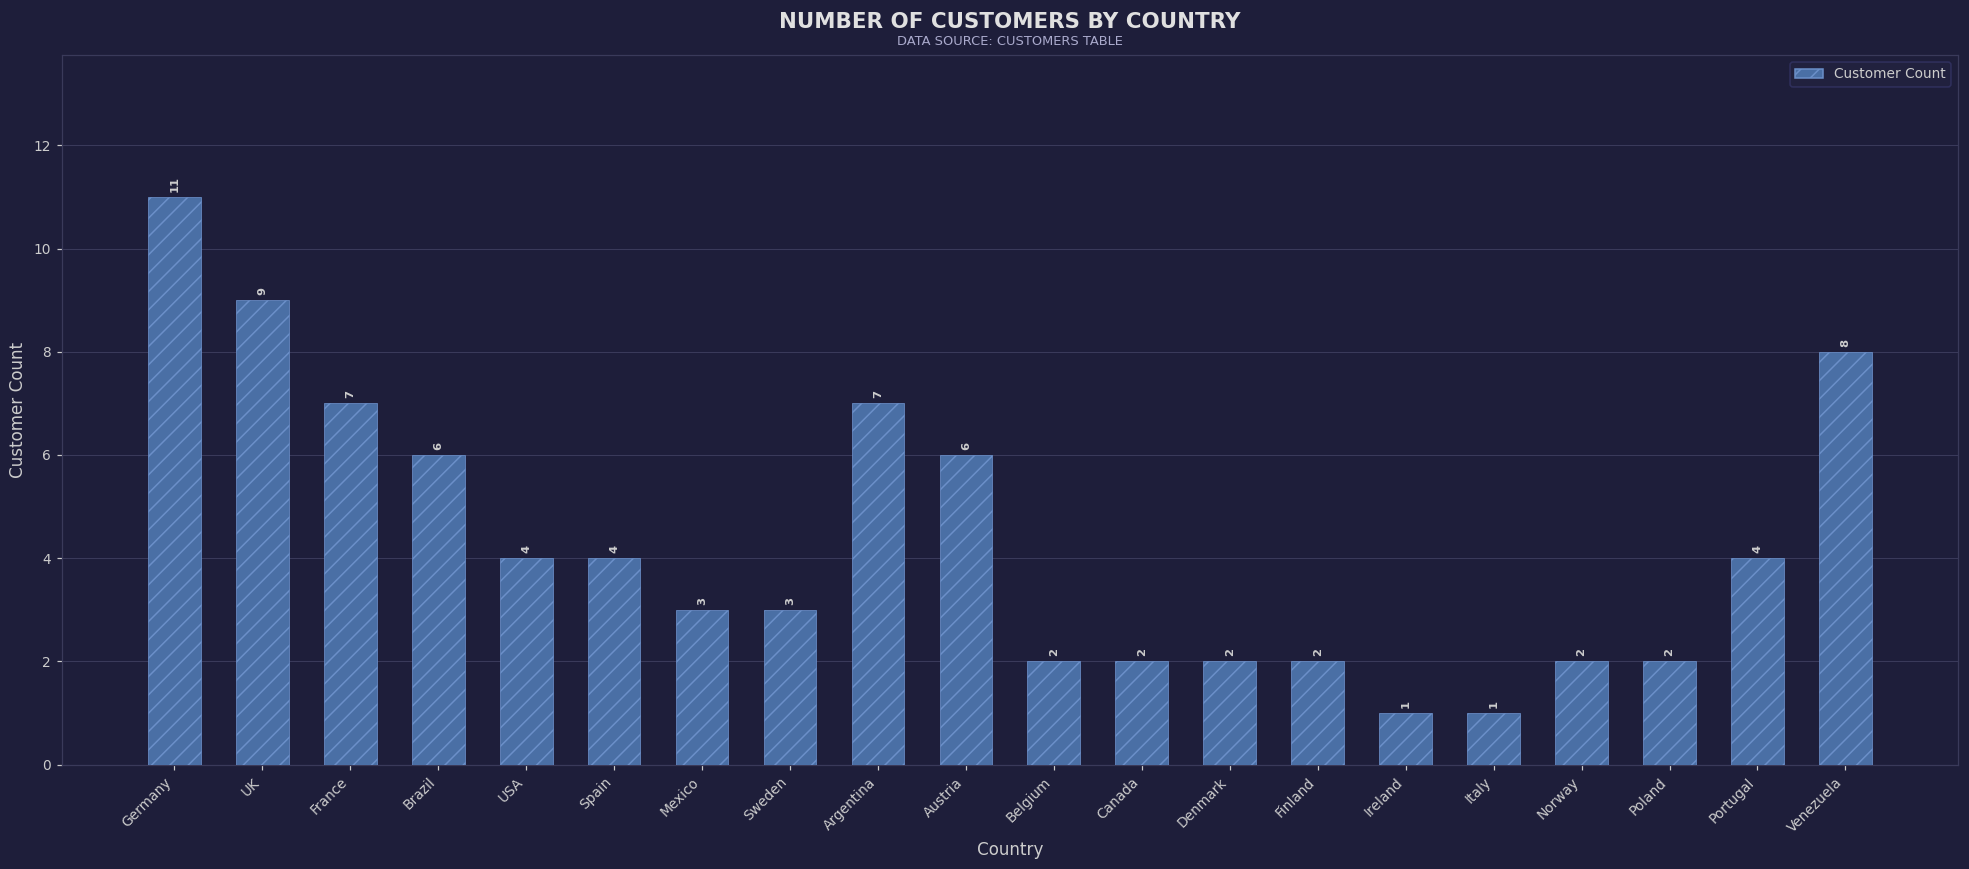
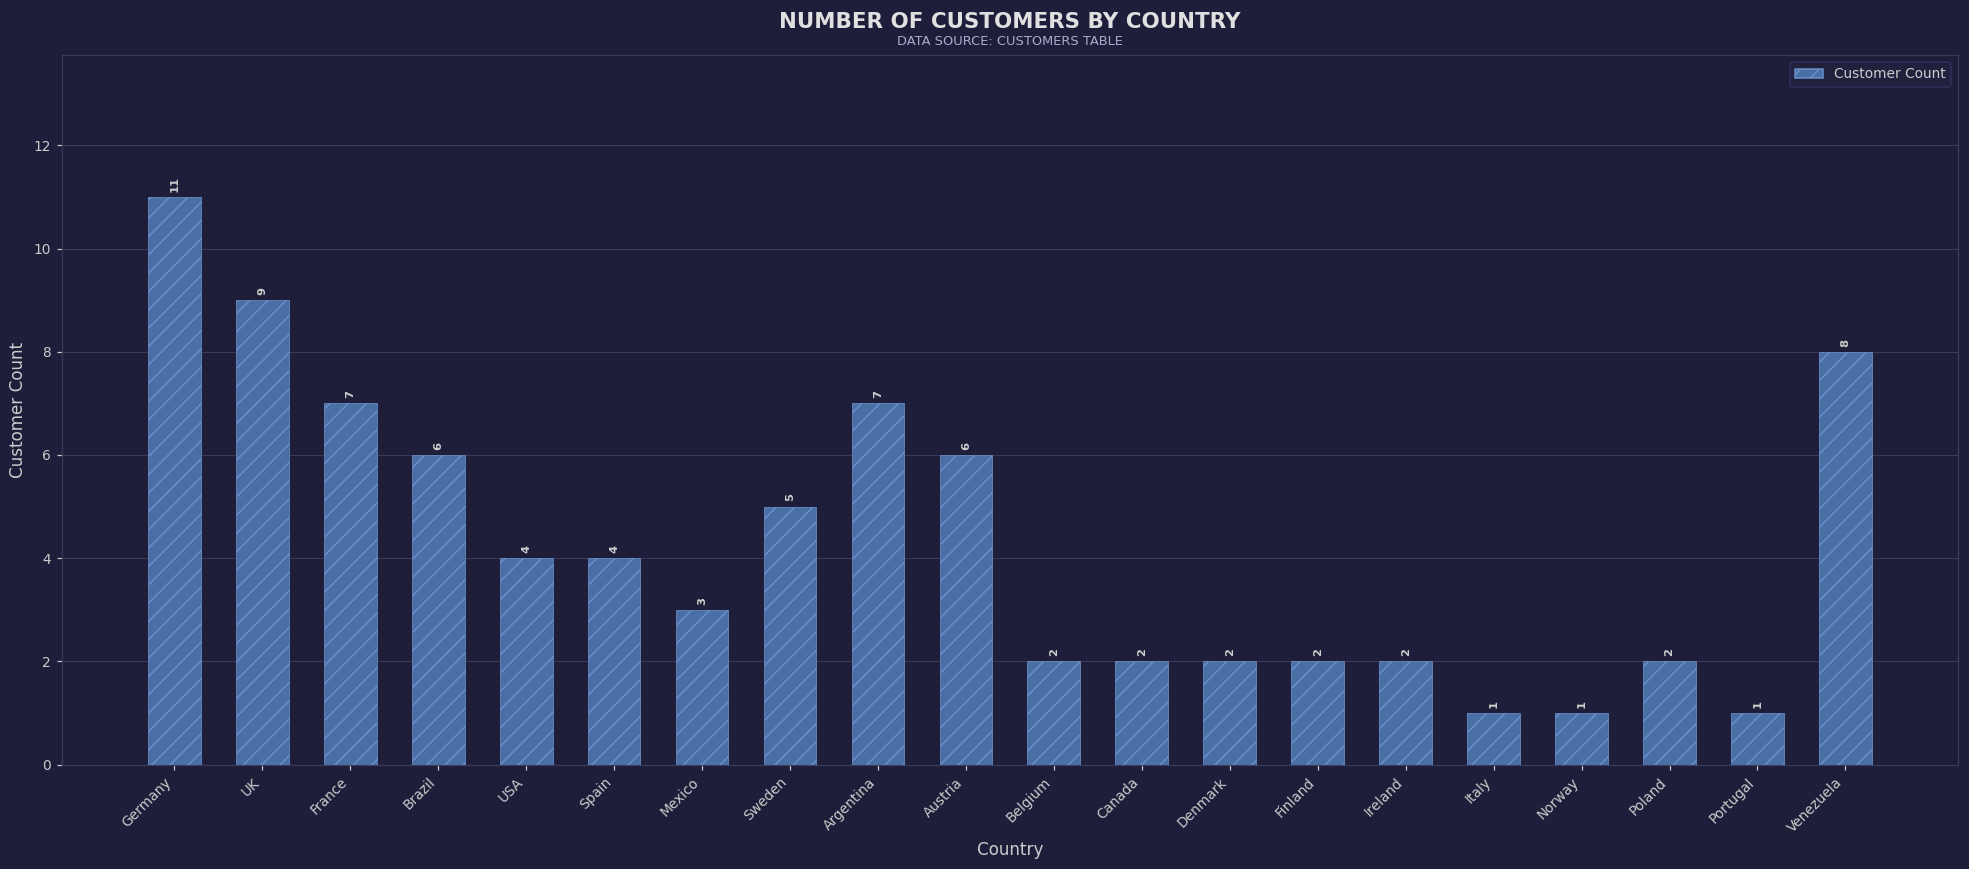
  {
    "Germany": 11,
    "UK": 9,
    "France": 7,
    "Brazil": 6,
    "USA": 4,
    "Spain": 4,
    "Mexico": 3,
-   "Sweden": 3,
+   "Sweden": 5,
    "Argentina": 7,
    "Austria": 6,
    "Belgium": 2,
    "Canada": 2,
    "Denmark": 2,
    "Finland": 2,
-   "Ireland": 1,
+   "Ireland": 2,
    "Italy": 1,
-   "Norway": 2,
+   "Norway": 1,
    "Poland": 2,
-   "Portugal": 4,
+   "Portugal": 1,
    "Venezuela": 8
  }
